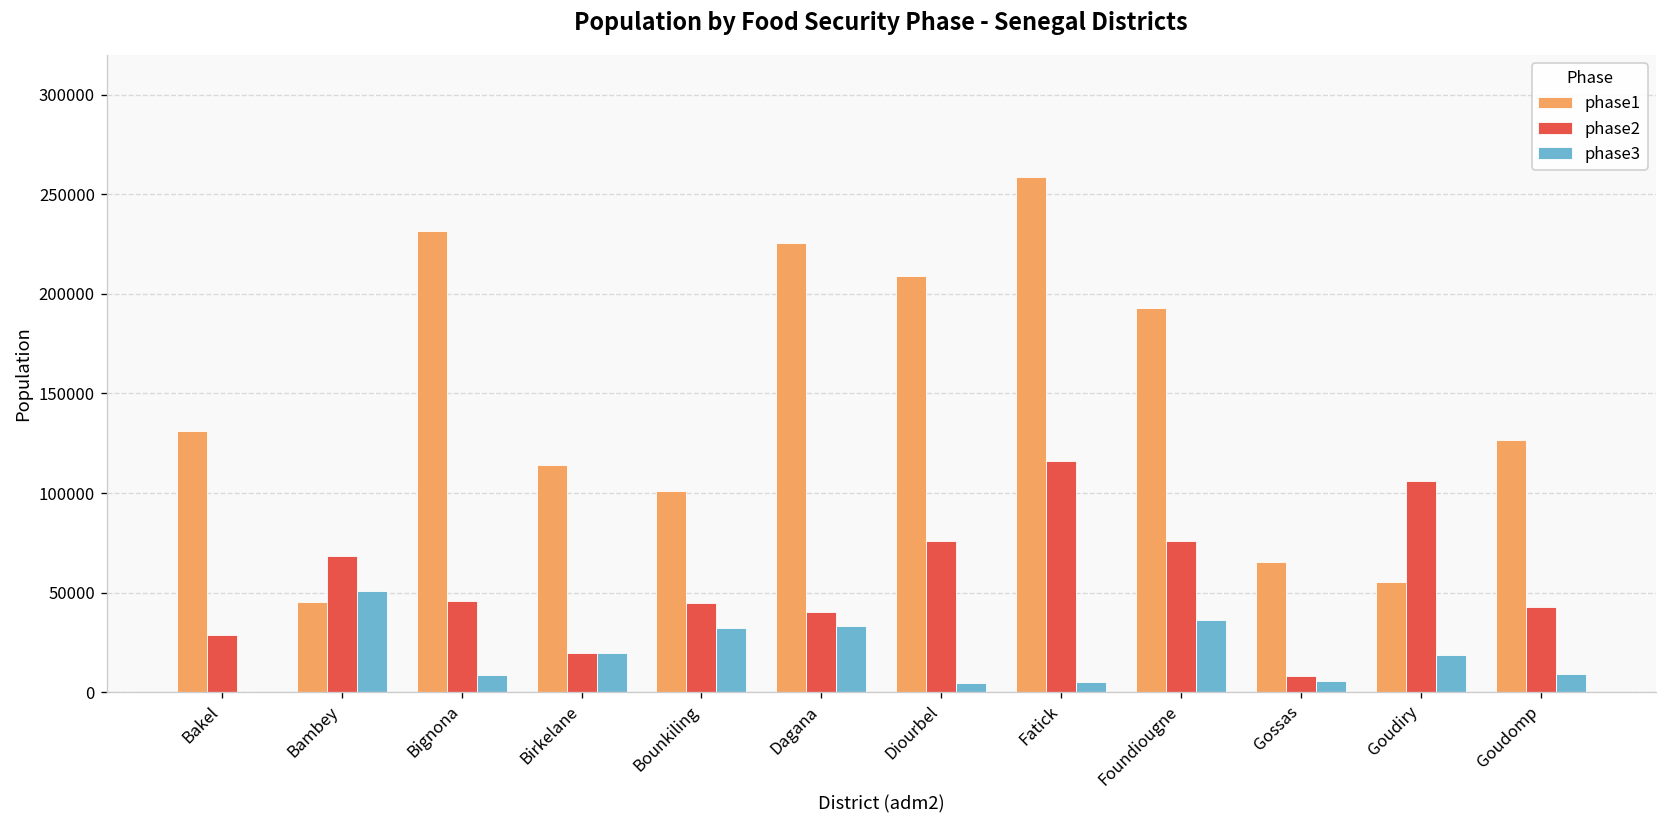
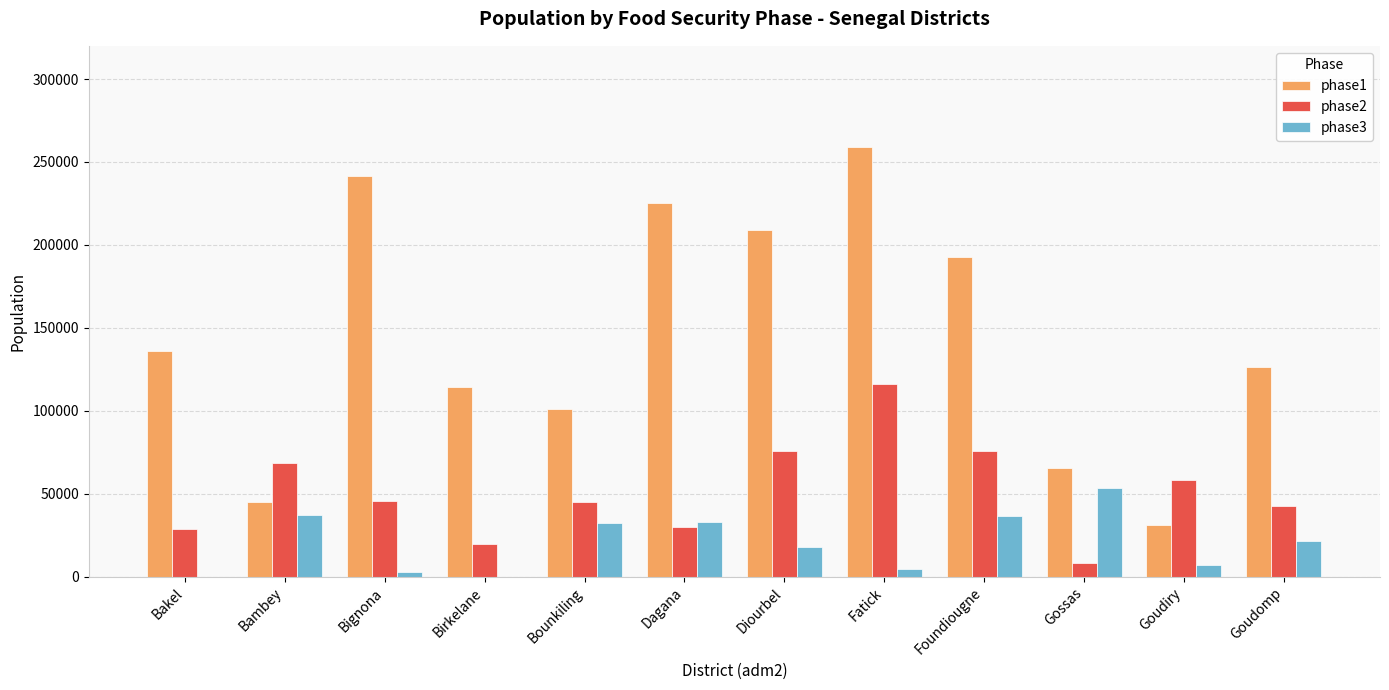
  {
    "phase1": {
-     "Bakel": 131000,
+     "Bakel": 136000,
      "Bambey": 45000,
-     "Bignona": 231000,
+     "Bignona": 242000,
      "Birkelane": 114000,
      "Bounkiling": 101000,
      "Dagana": 225000,
      "Diourbel": 209000,
      "Fatick": 259000,
      "Foundiougne": 193000,
      "Gossas": 65000,
-     "Goudiry": 55000,
+     "Goudiry": 31000,
      "Goudomp": 126000
    },
    "phase2": {
      "Bakel": 29000,
      "Bambey": 68000,
      "Bignona": 46000,
      "Birkelane": 20000,
      "Bounkiling": 45000,
-     "Dagana": 40000,
+     "Dagana": 30000,
      "Diourbel": 76000,
      "Fatick": 116000,
      "Foundiougne": 76000,
      "Gossas": 8000,
-     "Goudiry": 106000,
+     "Goudiry": 58000,
      "Goudomp": 43000
    },
    "phase3": {
      "Bakel": 0,
-     "Bambey": 51000,
-     "Bignona": 9000,
-     "Birkelane": 19000,
+     "Bambey": 37000,
+     "Bignona": 3000,
+     "Birkelane": 0,
      "Bounkiling": 32000,
      "Dagana": 33000,
-     "Diourbel": 4000,
+     "Diourbel": 18000,
      "Fatick": 5000,
      "Foundiougne": 36000,
-     "Gossas": 5000,
-     "Goudiry": 18000,
-     "Goudomp": 9000
+     "Gossas": 54000,
+     "Goudiry": 7000,
+     "Goudomp": 21000
    }
  }
